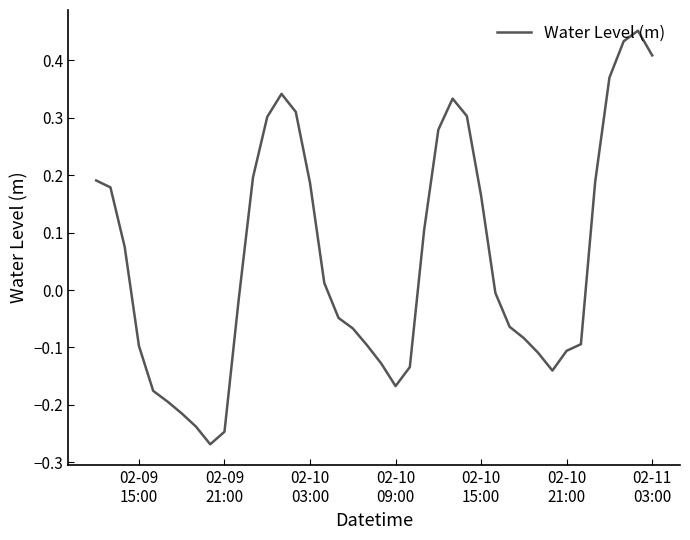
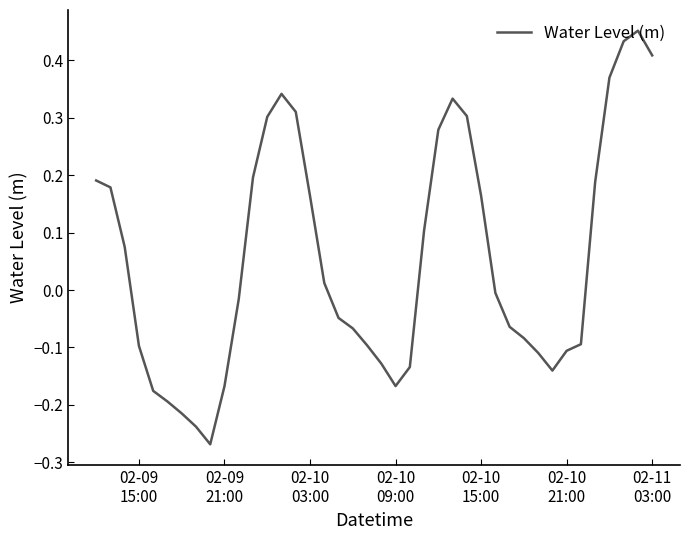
  {
    "02-09 15:00": -0.10,
-   "02-09 21:00": -0.25,
-   "02-10 03:00": 0.19,
+   "02-09 21:00": -0.17,
+   "02-10 03:00": 0.16,
    "02-10 09:00": -0.17,
    "02-10 15:00": 0.16,
    "02-10 21:00": -0.11,
    "02-11 03:00": 0.41
  }
